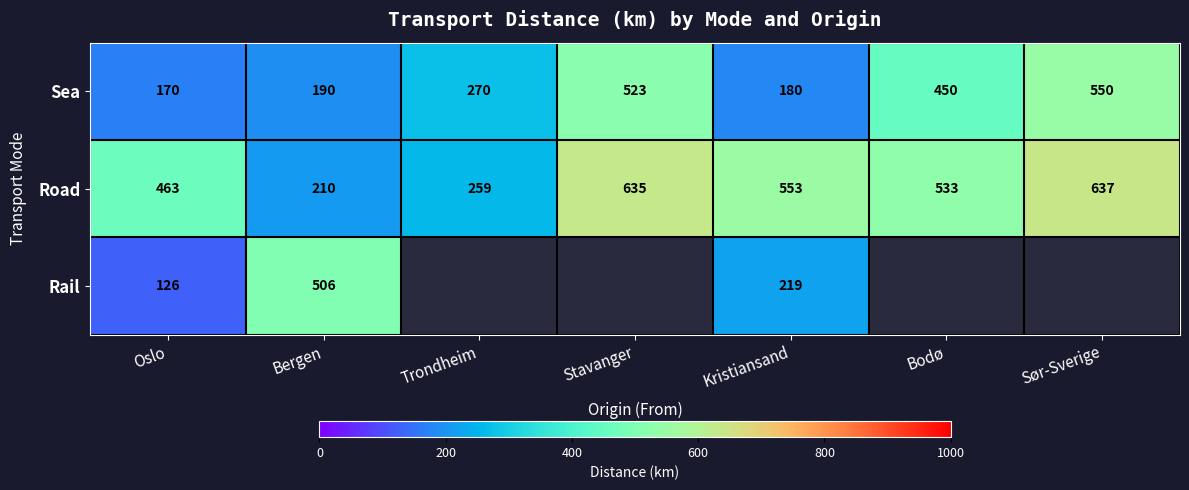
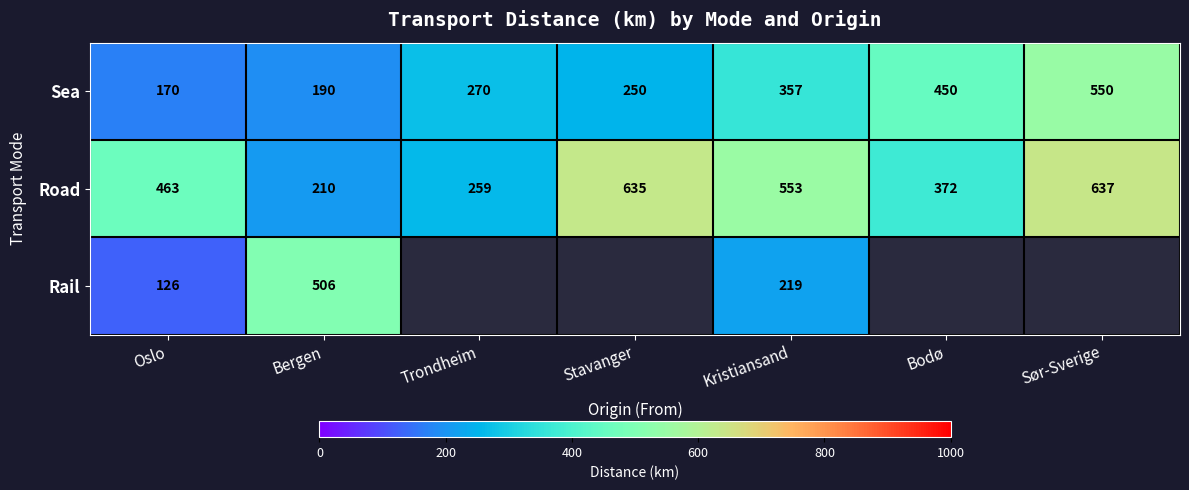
  {
    "Sea": {
      "Oslo": 170,
      "Bergen": 190,
      "Trondheim": 270,
-     "Stavanger": 523,
-     "Kristiansand": 180,
+     "Stavanger": 250,
+     "Kristiansand": 357,
      "Bodø": 450,
      "Sør-Sverige": 550
    },
    "Road": {
      "Oslo": 463,
      "Bergen": 210,
      "Trondheim": 259,
      "Stavanger": 635,
      "Kristiansand": 553,
-     "Bodø": 533,
+     "Bodø": 372,
      "Sør-Sverige": 637
    },
    "Rail": {
      "Oslo": 126,
      "Bergen": 506,
      "Kristiansand": 219
    }
  }
